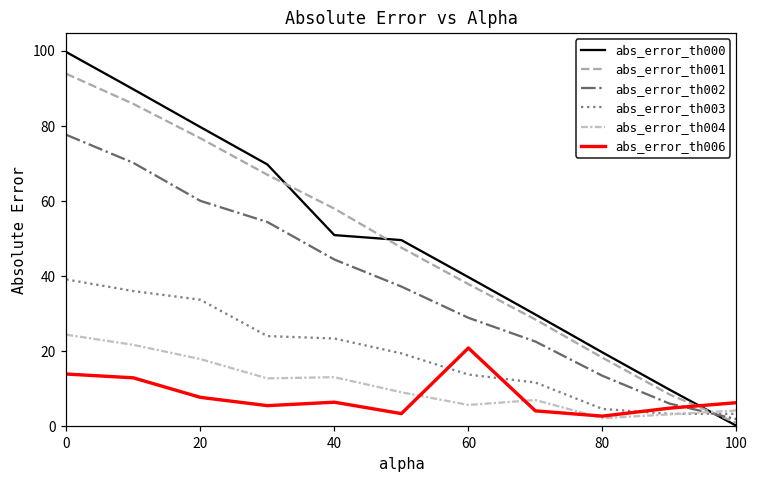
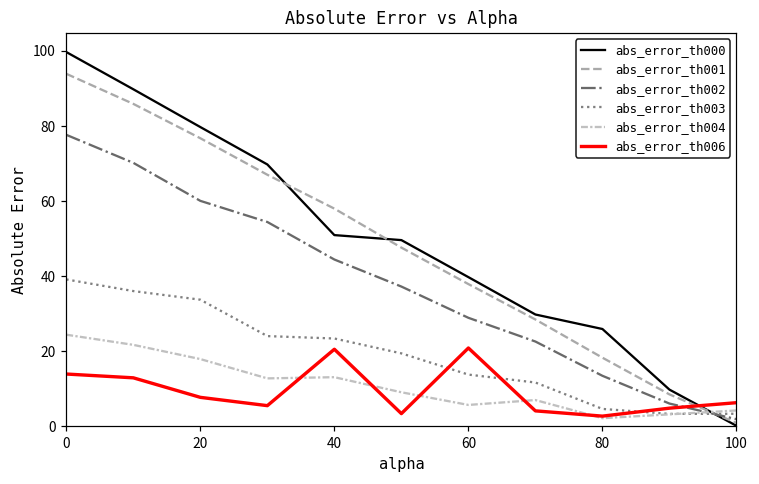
  {
    "abs_error_th000": {
      "0": 100,
      "20": 80,
      "40": 51,
      "60": 40,
-     "80": 20,
+     "80": 26,
      "100": 0
    },
    "abs_error_th006": {
      "0": 14,
      "20": 8,
-     "40": 6,
+     "40": 21,
      "60": 21,
      "100": 6
    }
  }
